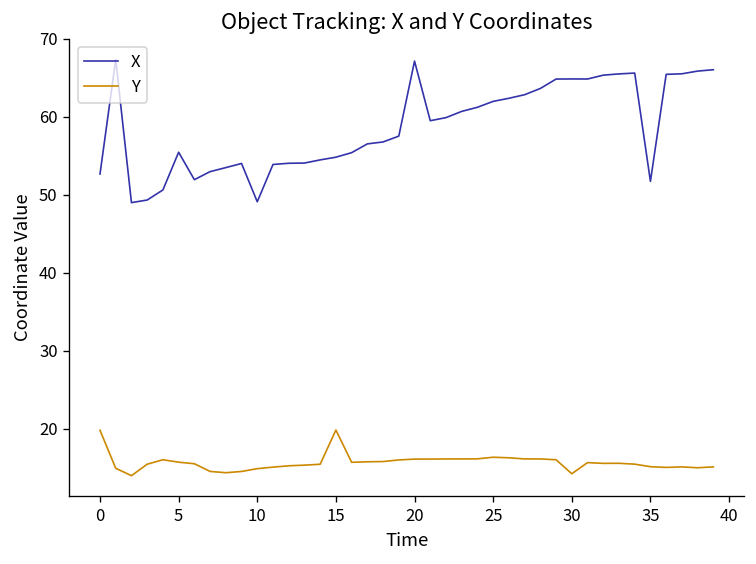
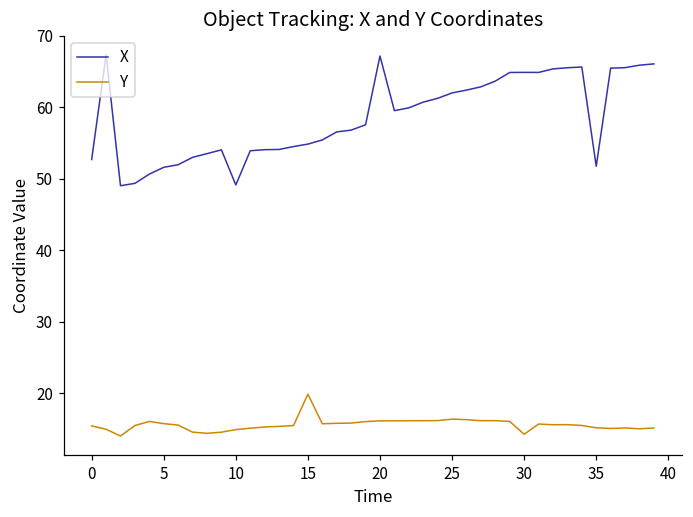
  {
    "X": {
      "0": 53,
-     "5": 55,
+     "5": 52,
      "10": 49,
      "15": 55,
      "20": 67,
      "25": 62,
      "30": 65,
      "35": 52
    },
    "Y": {
-     "0": 20,
+     "0": 15,
      "5": 16,
      "10": 15,
      "15": 20,
      "20": 16,
      "25": 16,
      "30": 14,
      "35": 15
    }
  }
